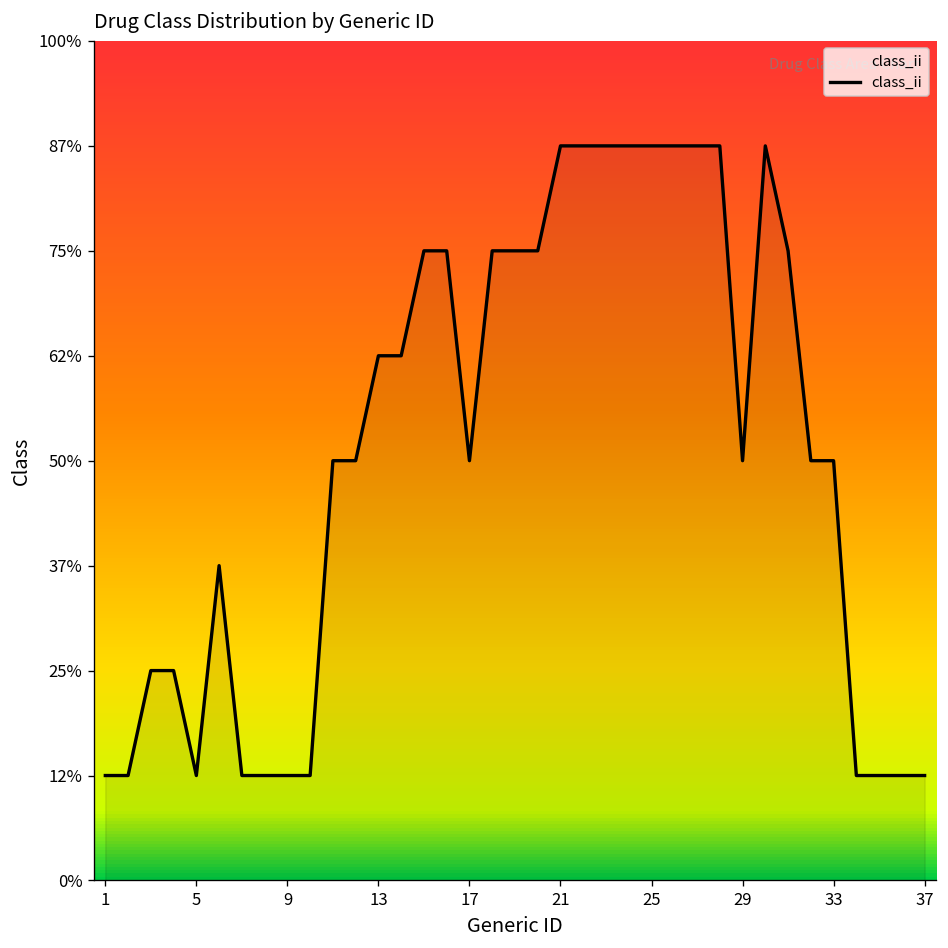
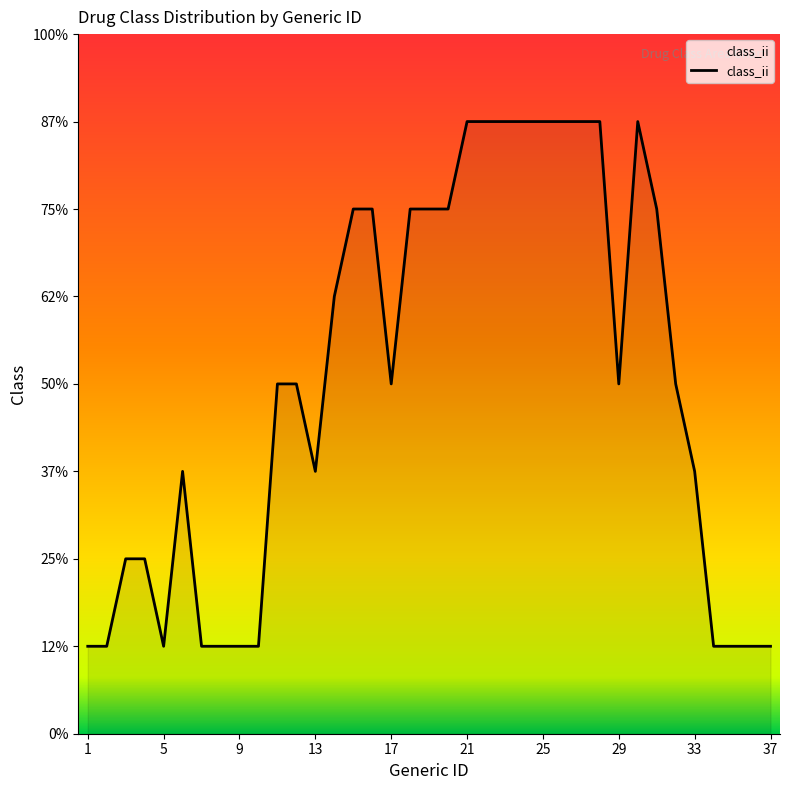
  {
    "1": "13%",
    "5": "13%",
    "9": "13%",
-   "13": "63%",
+   "13": "38%",
    "17": "50%",
    "21": "88%",
    "25": "88%",
    "29": "50%",
-   "33": "50%",
+   "33": "38%",
    "37": "13%"
  }
